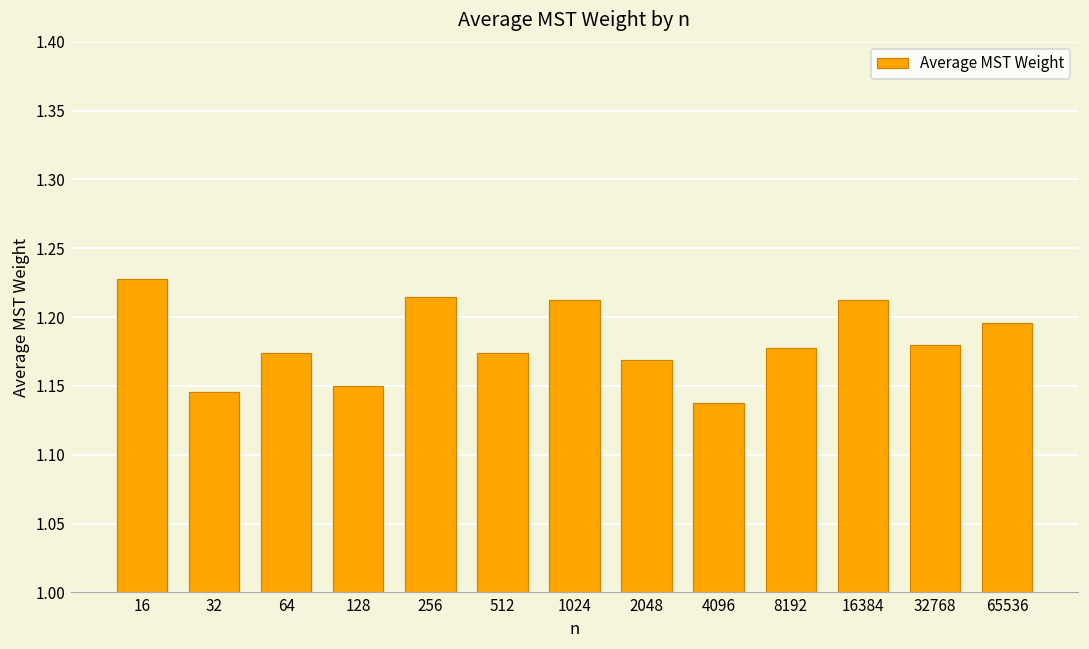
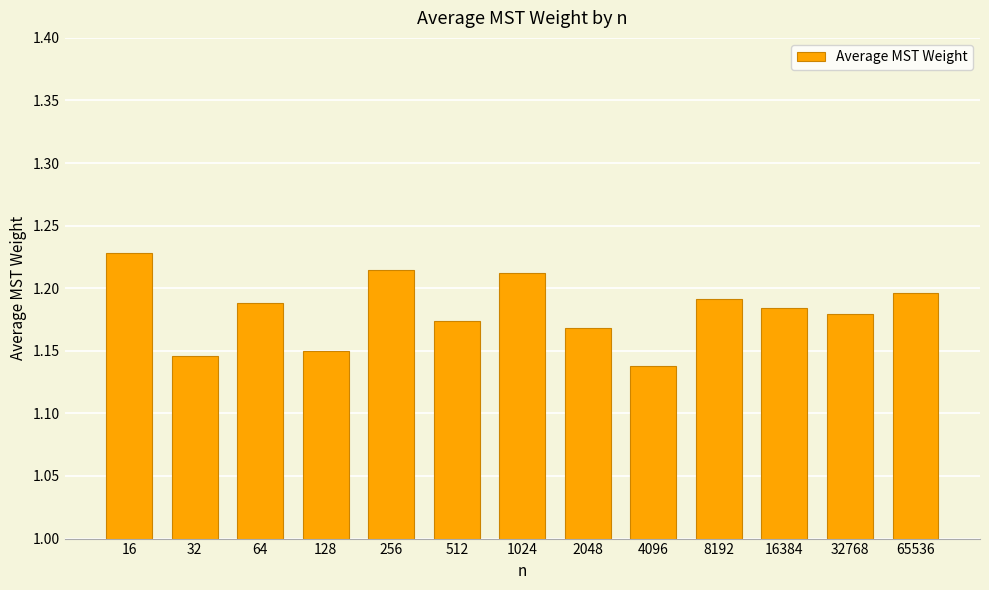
  {
    "16": 1.228,
    "32": 1.146,
-   "64": 1.174,
+   "64": 1.188,
    "128": 1.150,
    "256": 1.215,
    "512": 1.174,
    "1024": 1.212,
    "2048": 1.169,
    "4096": 1.138,
-   "8192": 1.178,
-   "16384": 1.212,
+   "8192": 1.192,
+   "16384": 1.185,
    "32768": 1.180,
    "65536": 1.196
  }
